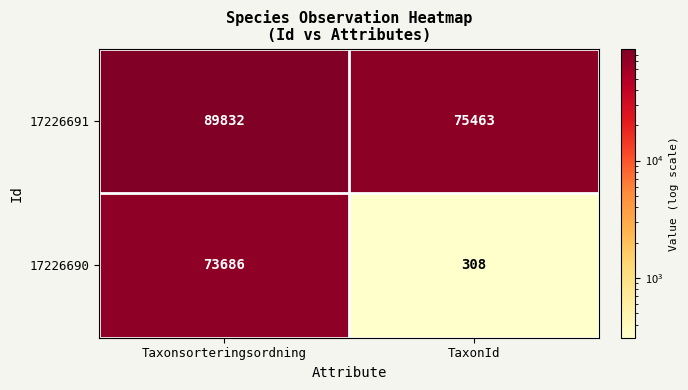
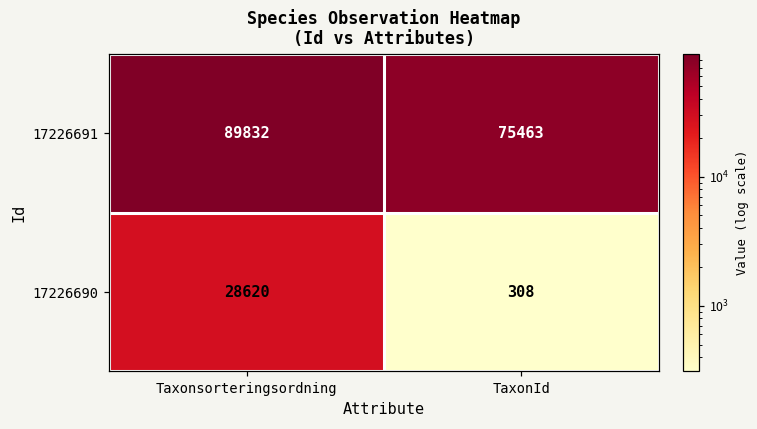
  {
    "17226691": {
      "Taxonsorteringsordning": 89832,
      "TaxonId": 75463
    },
    "17226690": {
-     "Taxonsorteringsordning": 73686,
+     "Taxonsorteringsordning": 28620,
      "TaxonId": 308
    }
  }
